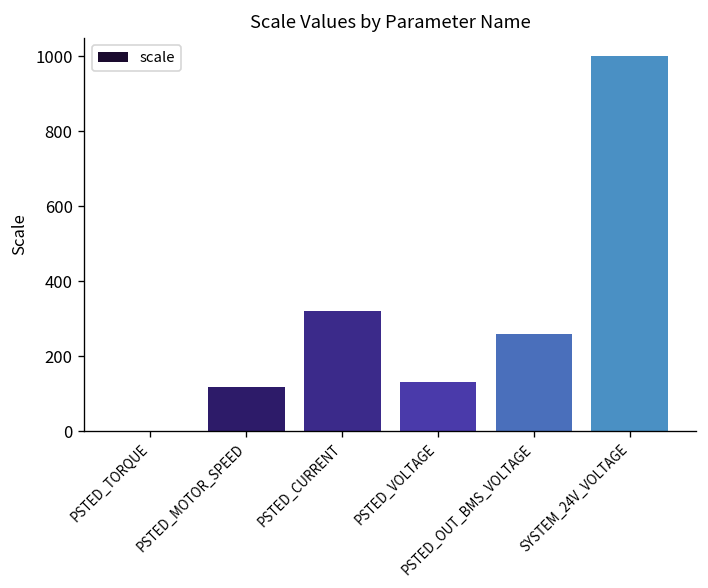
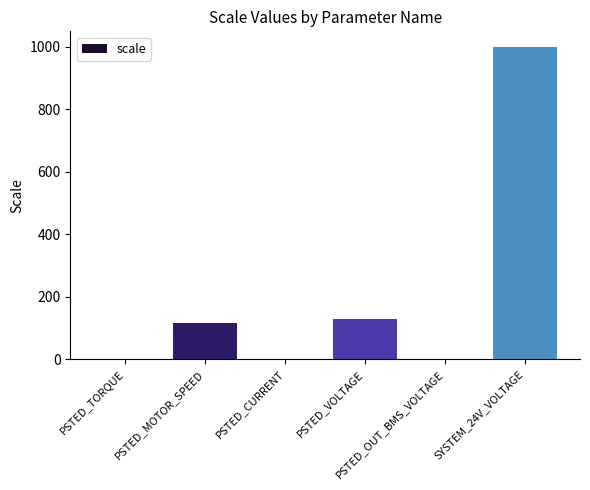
  {
    "PSTED_MOTOR_SPEED": 120,
-   "PSTED_CURRENT": 320,
+   "PSTED_CURRENT": 0,
    "PSTED_VOLTAGE": 130,
-   "PSTED_OUT_BMS_VOLTAGE": 260,
+   "PSTED_OUT_BMS_VOLTAGE": 0,
    "SYSTEM_24V_VOLTAGE": 1000
  }
